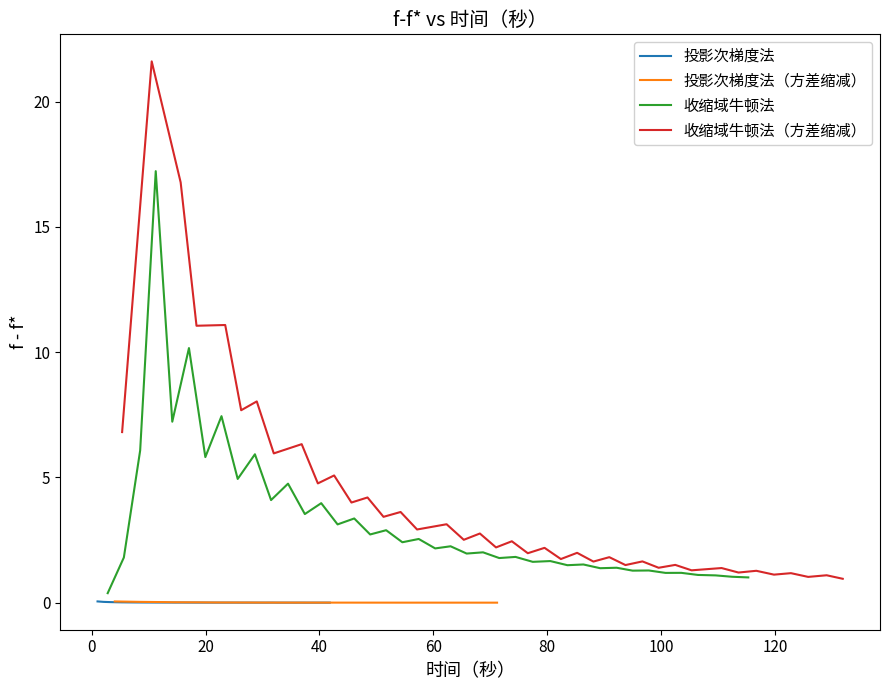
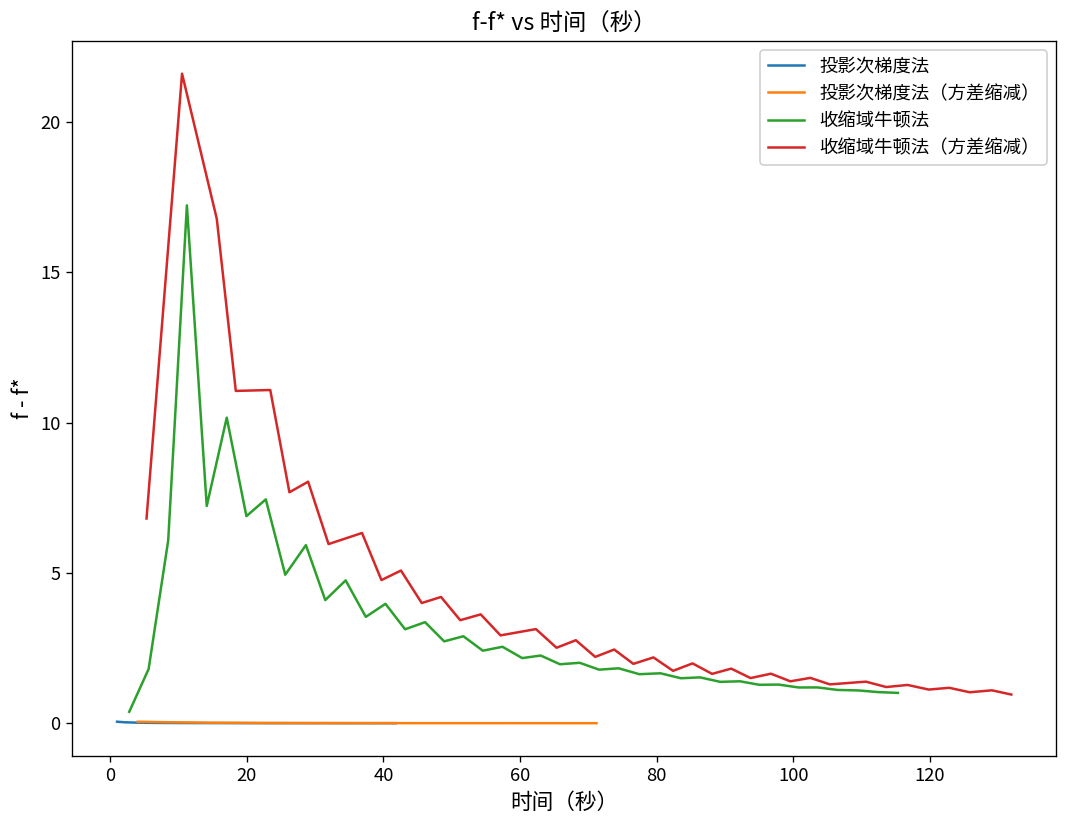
  {
    "收缩域牛顿法": {
-     "20": 5.8
+     "20": 6.9
    }
  }
